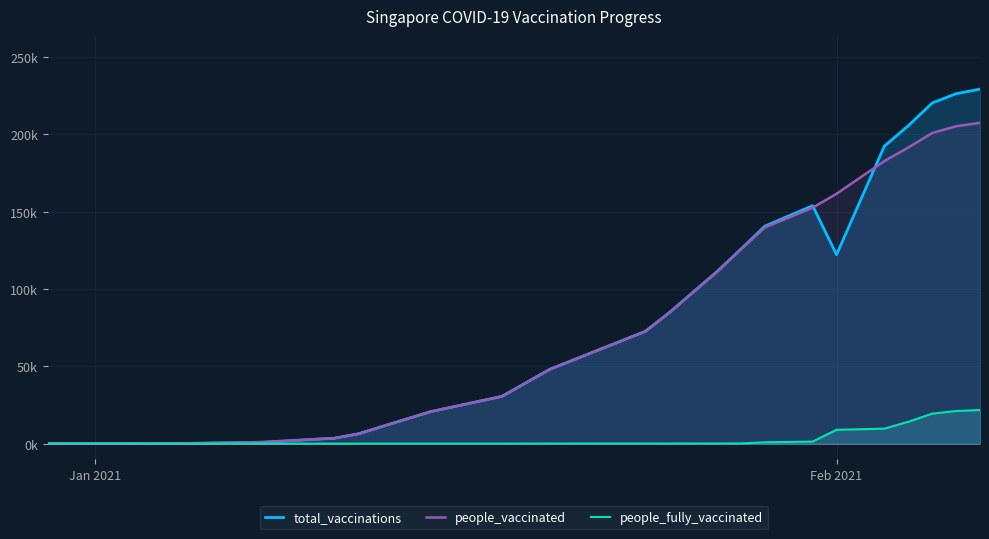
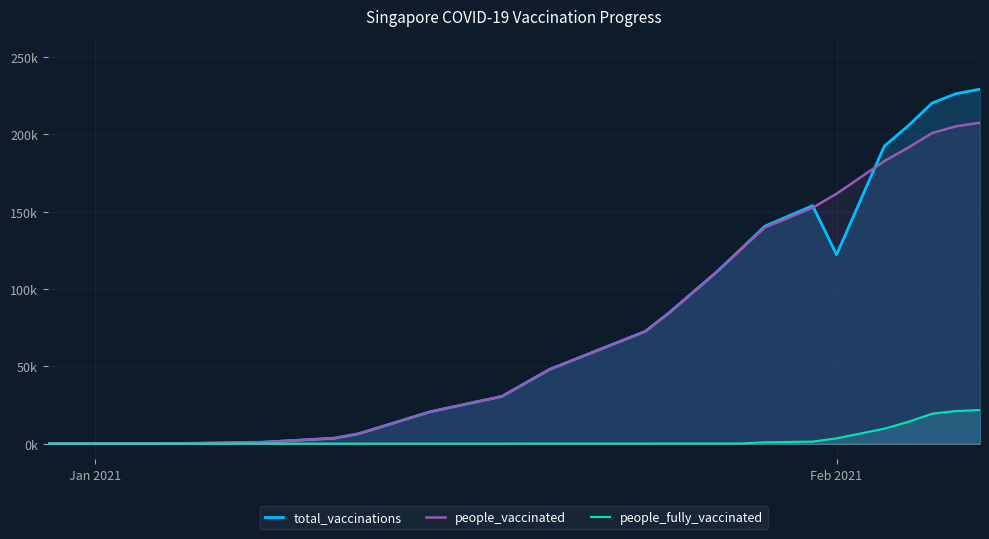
  {
    "total_vaccinations": {
      "Feb 2021": 122000
    },
    "people_vaccinated": {
      "Feb 2021": 162000
    },
    "people_fully_vaccinated": {
-     "Feb 2021": 9000
+     "Feb 2021": 3000
    }
  }
